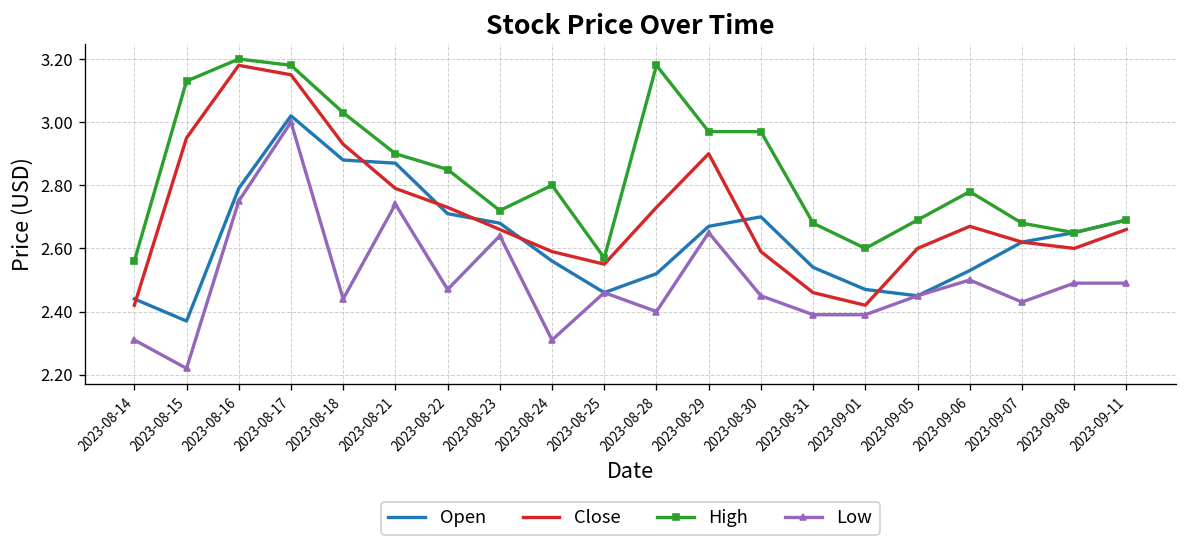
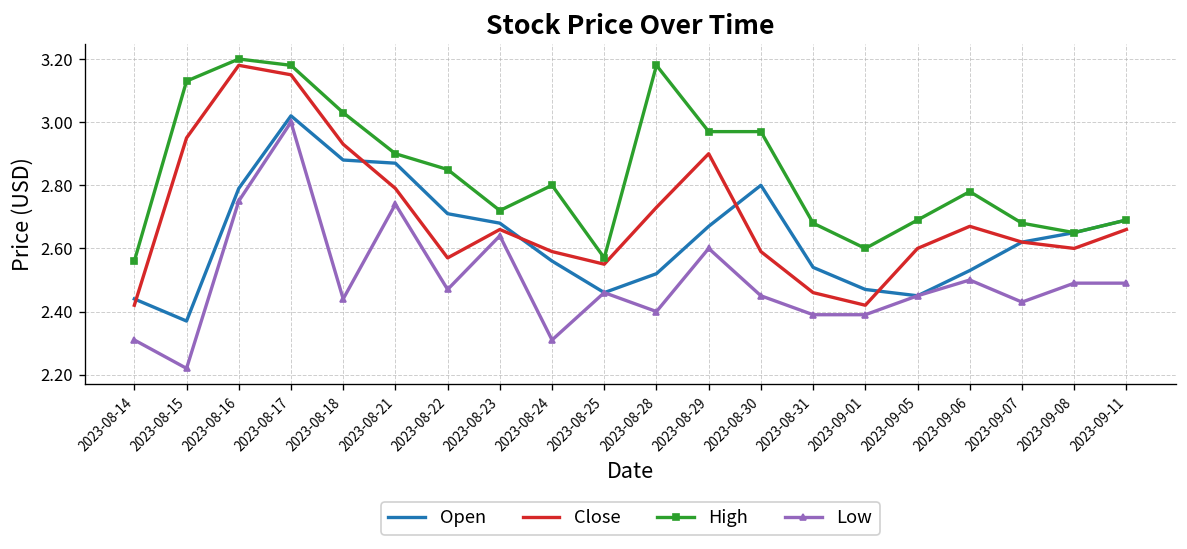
  {
    "Open": {
      "2023-08-14": 2.44,
      "2023-08-15": 2.37,
      "2023-08-16": 2.79,
      "2023-08-17": 3.02,
      "2023-08-18": 2.88,
      "2023-08-21": 2.87,
      "2023-08-22": 2.71,
      "2023-08-23": 2.68,
      "2023-08-24": 2.56,
      "2023-08-28": 2.52,
      "2023-08-29": 2.67,
-     "2023-08-30": 2.7,
+     "2023-08-30": 2.8,
      "2023-08-31": 2.54,
      "2023-09-01": 2.47,
      "2023-09-06": 2.53
    },
    "Close": {
      "2023-08-14": 2.42,
      "2023-08-15": 2.95,
      "2023-08-16": 3.18,
      "2023-08-17": 3.15,
      "2023-08-18": 2.93,
      "2023-08-21": 2.79,
-     "2023-08-22": 2.73,
+     "2023-08-22": 2.57,
      "2023-08-23": 2.66,
      "2023-08-24": 2.59,
      "2023-08-25": 2.55,
      "2023-08-28": 2.73,
      "2023-08-29": 2.90,
      "2023-08-30": 2.59,
      "2023-08-31": 2.46,
      "2023-09-01": 2.42,
      "2023-09-05": 2.60,
      "2023-09-06": 2.67,
      "2023-09-08": 2.60,
      "2023-09-11": 2.66
    },
    "High": {
      "2023-08-14": 2.56,
      "2023-08-15": 3.13,
      "2023-08-16": 3.20,
      "2023-08-17": 3.18,
      "2023-08-18": 3.03,
      "2023-08-21": 2.90,
      "2023-08-22": 2.85,
      "2023-08-23": 2.72,
      "2023-08-24": 2.80,
      "2023-08-25": 2.57,
      "2023-08-28": 3.18,
      "2023-08-29": 2.97,
      "2023-08-30": 2.97,
      "2023-08-31": 2.68,
      "2023-09-01": 2.60,
      "2023-09-05": 2.69,
      "2023-09-06": 2.78,
      "2023-09-07": 2.68
    },
    "Low": {
      "2023-08-14": 2.31,
      "2023-08-15": 2.22,
      "2023-08-16": 2.75,
      "2023-08-17": 3.00,
      "2023-08-18": 2.44,
      "2023-08-21": 2.74,
      "2023-08-22": 2.47,
      "2023-08-23": 2.64,
      "2023-08-24": 2.31,
      "2023-08-28": 2.40,
-     "2023-08-29": 2.65,
+     "2023-08-29": 2.60,
      "2023-08-30": 2.45,
      "2023-08-31": 2.39,
      "2023-09-01": 2.39,
      "2023-09-06": 2.50,
      "2023-09-07": 2.43,
      "2023-09-08": 2.49,
      "2023-09-11": 2.49
    }
  }
